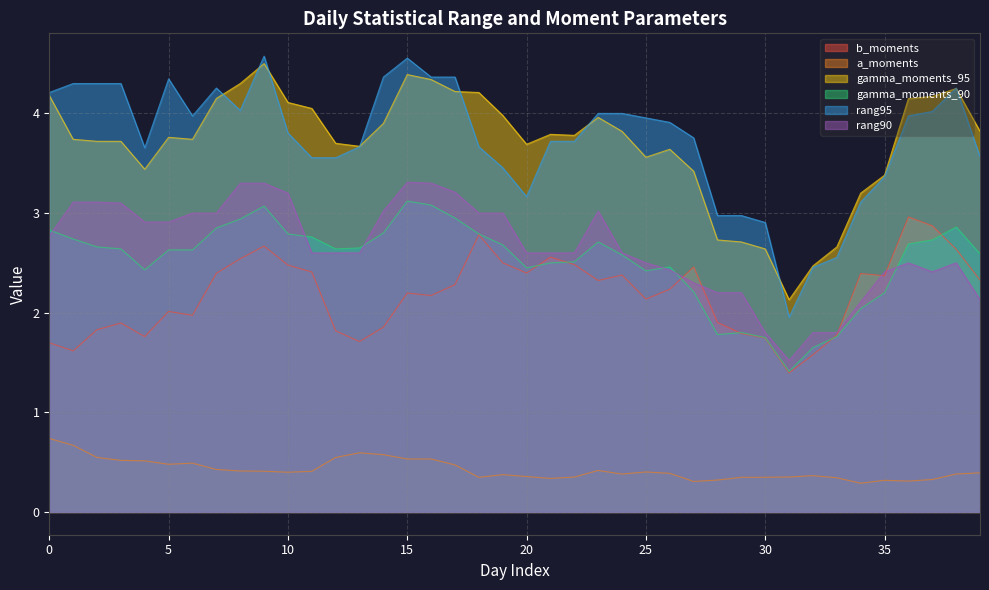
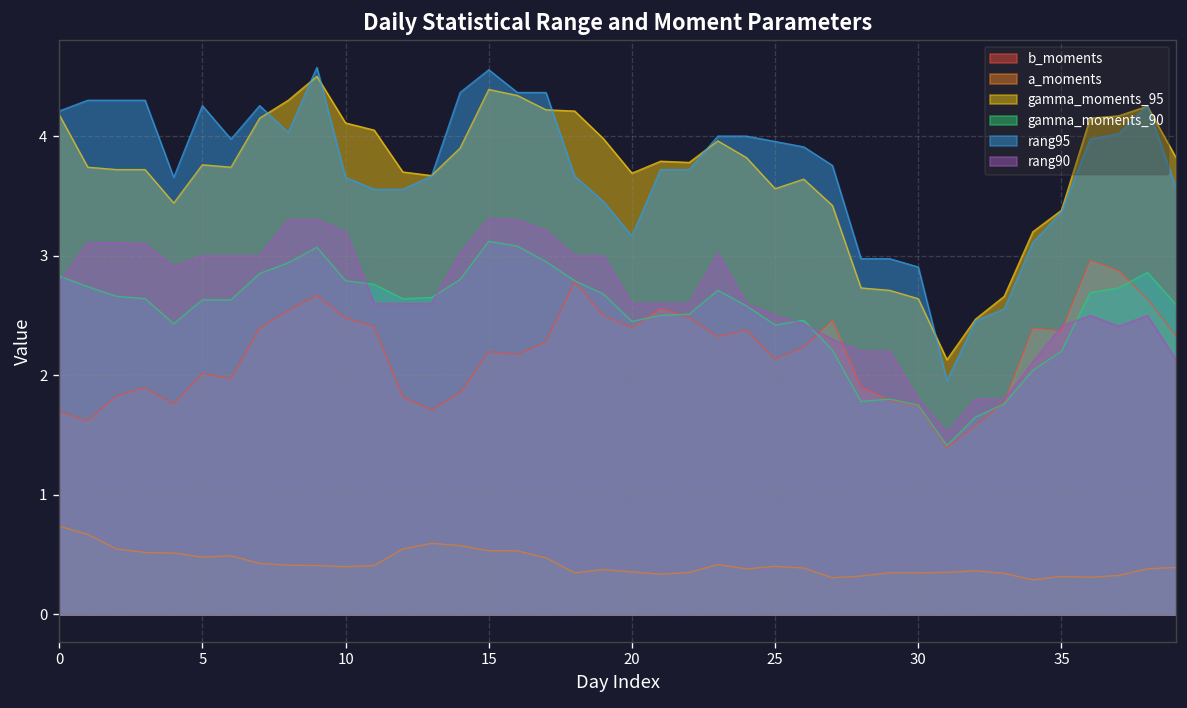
  {
    "gamma_moments_90": {
      "0": 2.8,
      "5": 2.6,
      "10": 2.8,
      "15": 3.1,
      "20": 2.5,
      "25": 2.4,
      "35": 2.2
    },
    "rang95": {
      "0": 4.2,
-     "5": 4.35,
-     "10": 3.8,
+     "5": 4.26,
+     "10": 3.7,
      "15": 4.6,
      "20": 3.2,
      "25": 4.0,
      "30": 2.9
    },
    "rang90": {
      "0": 2.8,
-     "5": 2.9,
+     "5": 3.0,
      "10": 3.2,
      "15": 3.3,
      "20": 2.6,
      "25": 2.5,
      "30": 1.8,
      "35": 2.4
    }
  }
